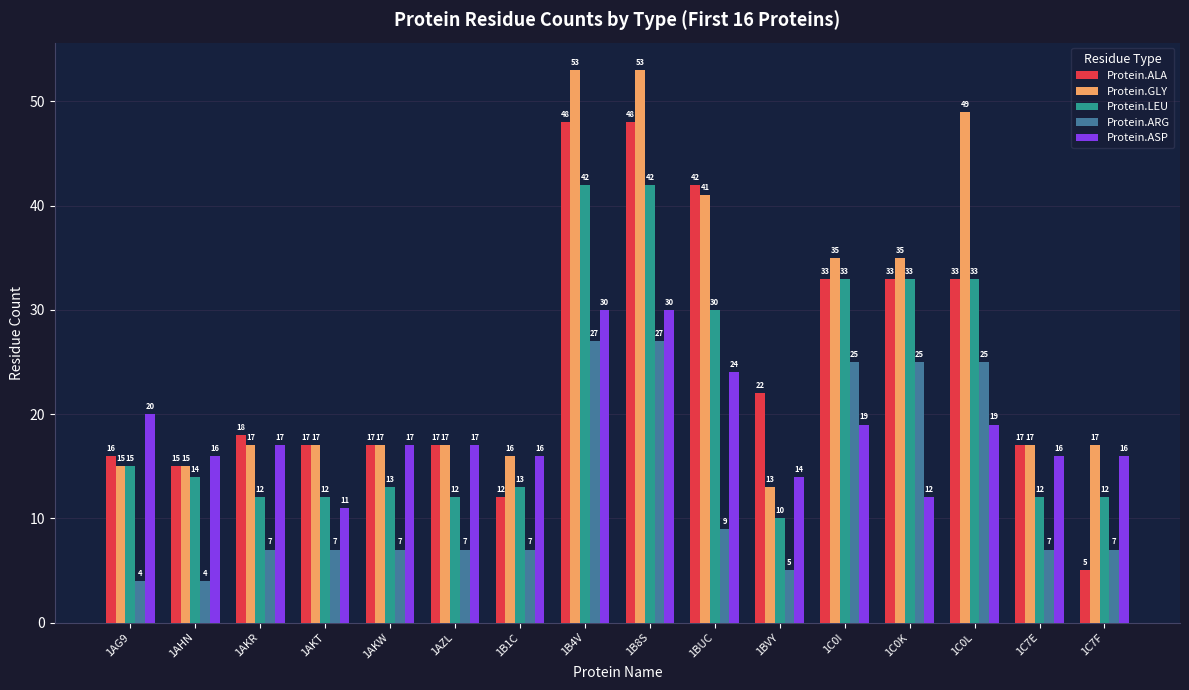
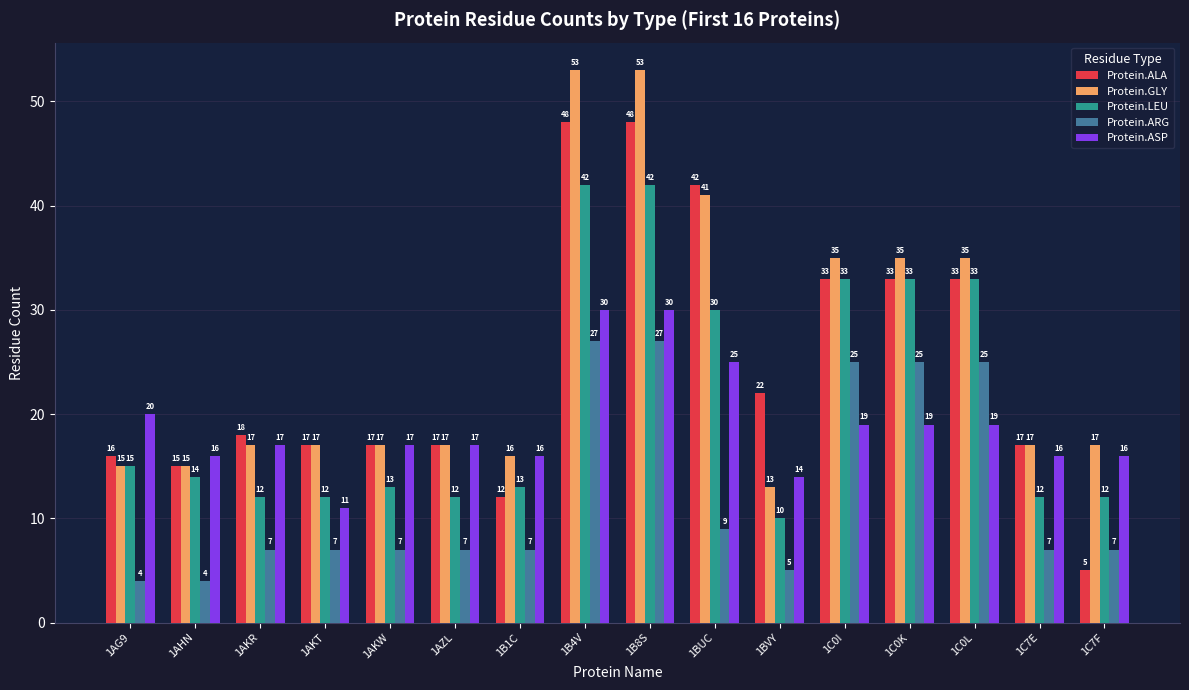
  {
    "Protein.ALA": {
      "1AG9": 16,
      "1AHN": 15,
      "1AKR": 18,
      "1AKT": 17,
      "1AKW": 17,
      "1AZL": 17,
      "1B1C": 12,
      "1B4V": 48,
      "1B8S": 48,
      "1BUC": 42,
      "1BVY": 22,
      "1C0I": 33,
      "1C0K": 33,
      "1C0L": 33,
      "1C7E": 17,
      "1C7F": 5
    },
    "Protein.GLY": {
      "1AG9": 15,
      "1AHN": 15,
      "1AKR": 17,
      "1AKT": 17,
      "1AKW": 17,
      "1AZL": 17,
      "1B1C": 16,
      "1B4V": 53,
      "1B8S": 53,
      "1BUC": 41,
      "1BVY": 13,
      "1C0I": 35,
      "1C0K": 35,
-     "1C0L": 49,
+     "1C0L": 35,
      "1C7E": 17,
      "1C7F": 17
    },
    "Protein.ASP": {
      "1AG9": 20,
      "1AHN": 16,
      "1AKR": 17,
      "1AKT": 11,
      "1AKW": 17,
      "1AZL": 17,
      "1B1C": 16,
      "1B4V": 30,
      "1B8S": 30,
-     "1BUC": 24,
+     "1BUC": 25,
      "1BVY": 14,
      "1C0I": 19,
-     "1C0K": 12,
+     "1C0K": 19,
      "1C0L": 19,
      "1C7E": 16,
      "1C7F": 16
    }
  }
